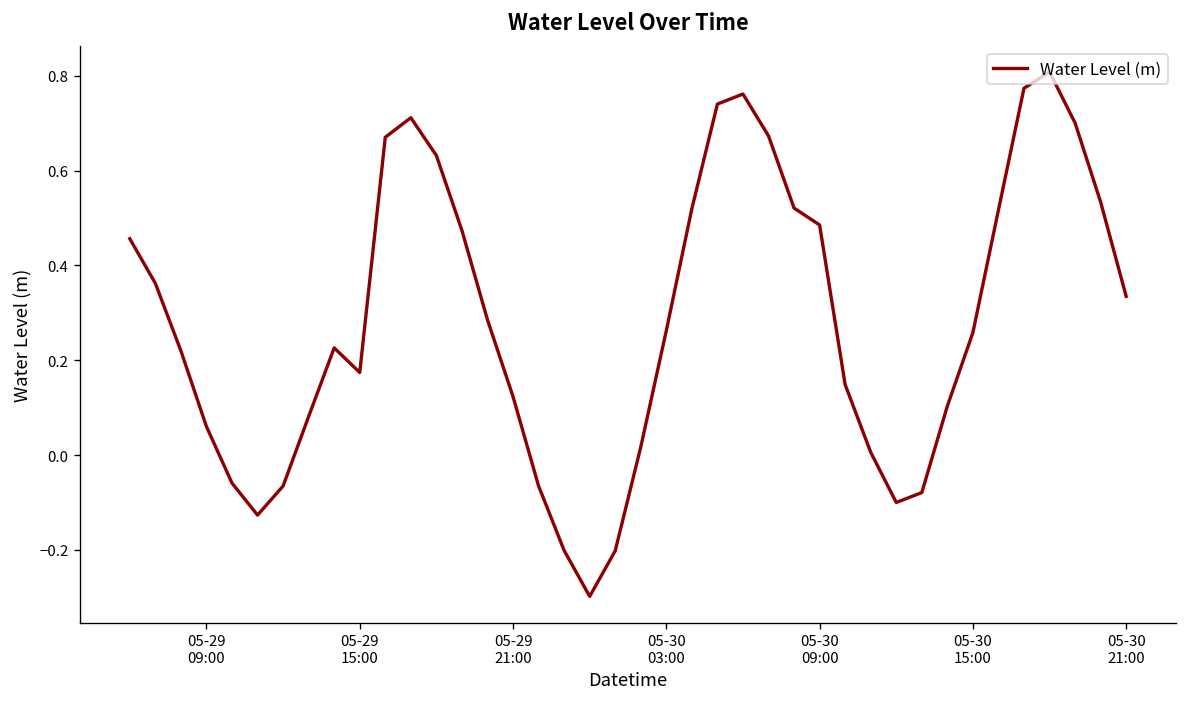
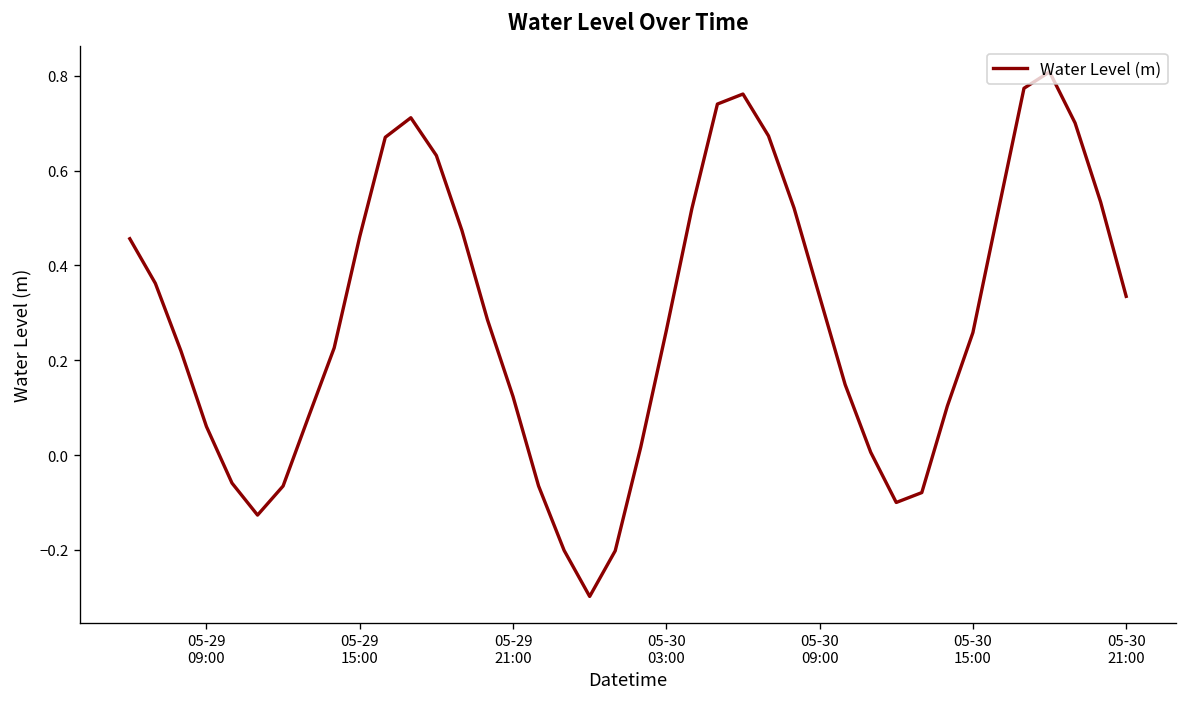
  {
    "05-29 09:00": 0.06,
-   "05-29 15:00": 0.17,
+   "05-29 15:00": 0.46,
    "05-29 21:00": 0.12,
    "05-30 03:00": 0.26,
-   "05-30 09:00": 0.49,
+   "05-30 09:00": 0.33,
    "05-30 15:00": 0.26,
    "05-30 21:00": 0.33
  }
